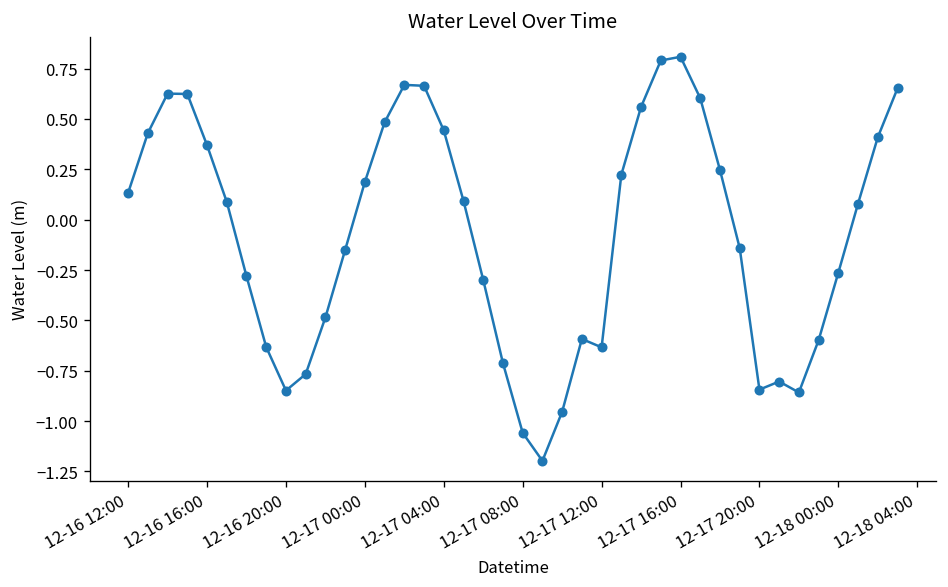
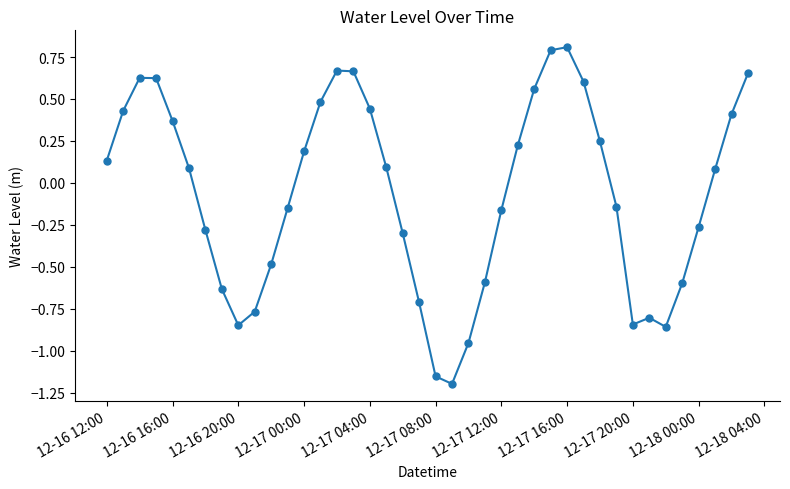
  {
    "12-16 12:00": 0.13,
    "12-16 16:00": 0.37,
    "12-16 20:00": -0.85,
    "12-17 00:00": 0.19,
    "12-17 04:00": 0.44,
-   "12-17 08:00": -1.06,
-   "12-17 12:00": -0.63,
+   "12-17 08:00": -1.15,
+   "12-17 12:00": -0.16,
    "12-17 16:00": 0.81,
    "12-17 20:00": -0.84,
    "12-18 00:00": -0.26
  }
